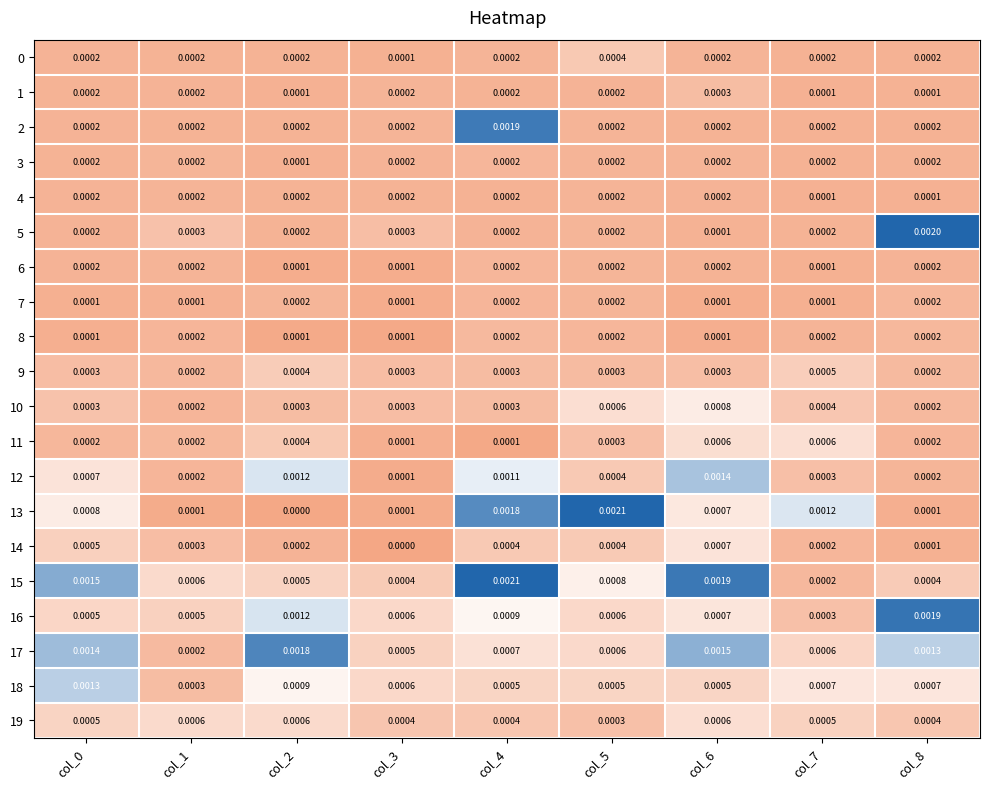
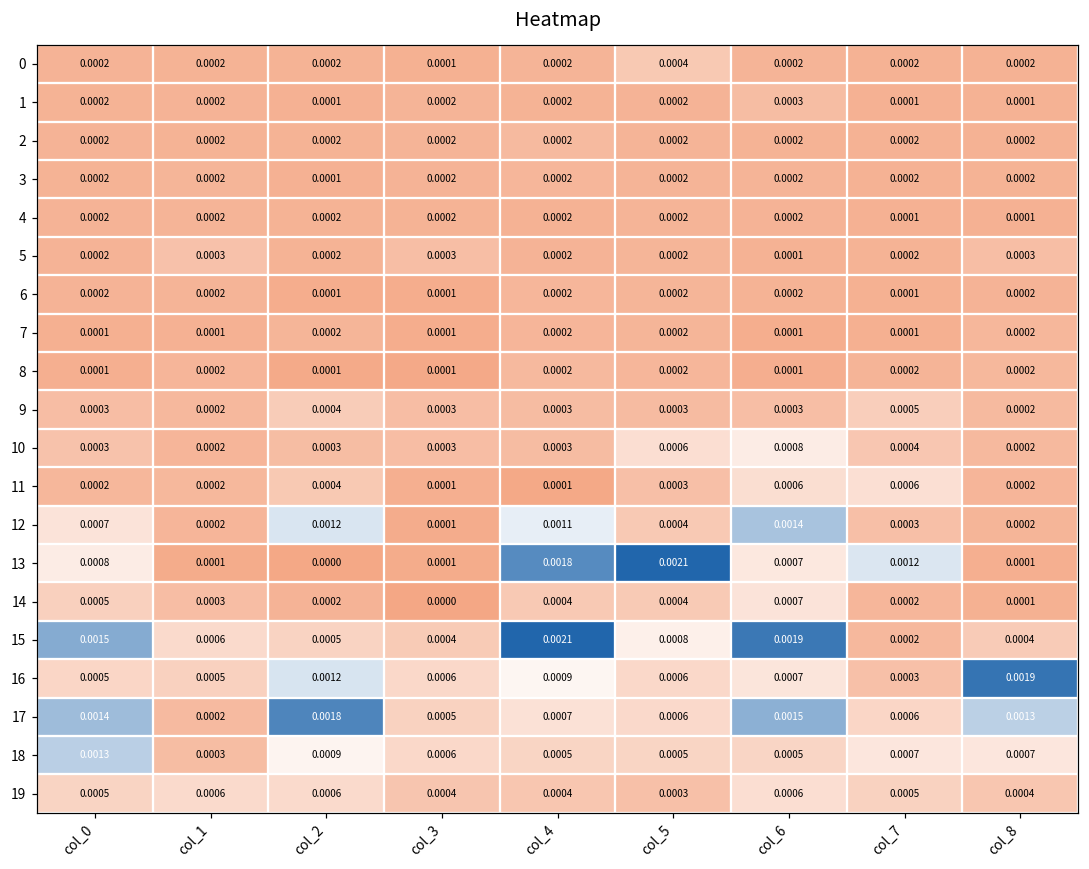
  {
    "0": {
      "col_0": 0.0002,
      "col_1": 0.0002,
      "col_2": 0.0002,
      "col_3": 0.0001,
      "col_4": 0.0002,
      "col_5": 0.0004,
      "col_6": 0.0002,
      "col_7": 0.0002,
      "col_8": 0.0002
    },
    "1": {
      "col_0": 0.0002,
      "col_1": 0.0002,
      "col_2": 0.0001,
      "col_3": 0.0002,
      "col_4": 0.0002,
      "col_5": 0.0002,
      "col_6": 0.0003,
      "col_7": 0.0001,
      "col_8": 0.0001
    },
    "2": {
      "col_0": 0.0002,
      "col_1": 0.0002,
      "col_2": 0.0002,
      "col_3": 0.0002,
-     "col_4": 0.0019,
+     "col_4": 0.0002,
      "col_5": 0.0002,
      "col_6": 0.0002,
      "col_7": 0.0002,
      "col_8": 0.0002
    },
    "3": {
      "col_0": 0.0002,
      "col_1": 0.0002,
      "col_2": 0.0001,
      "col_3": 0.0002,
      "col_4": 0.0002,
      "col_5": 0.0002,
      "col_6": 0.0002,
      "col_7": 0.0002,
      "col_8": 0.0002
    },
    "4": {
      "col_0": 0.0002,
      "col_1": 0.0002,
      "col_2": 0.0002,
      "col_3": 0.0002,
      "col_4": 0.0002,
      "col_5": 0.0002,
      "col_6": 0.0002,
      "col_7": 0.0001,
      "col_8": 0.0001
    },
    "5": {
      "col_0": 0.0002,
      "col_1": 0.0003,
      "col_2": 0.0002,
      "col_3": 0.0003,
      "col_4": 0.0002,
      "col_5": 0.0002,
      "col_6": 0.0001,
      "col_7": 0.0002,
-     "col_8": 0.0020
+     "col_8": 0.0003
    },
    "6": {
      "col_0": 0.0002,
      "col_1": 0.0002,
      "col_2": 0.0001,
      "col_3": 0.0001,
      "col_4": 0.0002,
      "col_5": 0.0002,
      "col_6": 0.0002,
      "col_7": 0.0001,
      "col_8": 0.0002
    },
    "7": {
      "col_0": 0.0001,
      "col_1": 0.0001,
      "col_2": 0.0002,
      "col_3": 0.0001,
      "col_4": 0.0002,
      "col_5": 0.0002,
      "col_6": 0.0001,
      "col_7": 0.0001,
      "col_8": 0.0002
    },
    "8": {
      "col_0": 0.0001,
      "col_1": 0.0002,
      "col_2": 0.0001,
      "col_3": 0.0001,
      "col_4": 0.0002,
      "col_5": 0.0002,
      "col_6": 0.0001,
      "col_7": 0.0002,
      "col_8": 0.0002
    },
    "9": {
      "col_0": 0.0003,
      "col_1": 0.0002,
      "col_2": 0.0004,
      "col_3": 0.0003,
      "col_4": 0.0003,
      "col_5": 0.0003,
      "col_6": 0.0003,
      "col_7": 0.0005,
      "col_8": 0.0002
    },
    "10": {
      "col_0": 0.0003,
      "col_1": 0.0002,
      "col_2": 0.0003,
      "col_3": 0.0003,
      "col_4": 0.0003,
      "col_5": 0.0006,
      "col_6": 0.0008,
      "col_7": 0.0004,
      "col_8": 0.0002
    },
    "11": {
      "col_0": 0.0002,
      "col_1": 0.0002,
      "col_2": 0.0004,
      "col_3": 0.0001,
      "col_4": 0.0001,
      "col_5": 0.0003,
      "col_6": 0.0006,
      "col_7": 0.0006,
      "col_8": 0.0002
    },
    "12": {
      "col_0": 0.0007,
      "col_1": 0.0002,
      "col_2": 0.0012,
      "col_3": 0.0001,
      "col_4": 0.0011,
      "col_5": 0.0004,
      "col_6": 0.0014,
      "col_7": 0.0003,
      "col_8": 0.0002
    },
    "13": {
      "col_0": 0.0008,
      "col_1": 0.0001,
      "col_2": 0.0000,
      "col_3": 0.0001,
      "col_4": 0.0018,
      "col_5": 0.0021,
      "col_6": 0.0007,
      "col_7": 0.0012,
      "col_8": 0.0001
    },
    "14": {
      "col_0": 0.0005,
      "col_1": 0.0003,
      "col_2": 0.0002,
      "col_3": 0.0000,
      "col_4": 0.0004,
      "col_5": 0.0004,
      "col_6": 0.0007,
      "col_7": 0.0002,
      "col_8": 0.0001
    },
    "15": {
      "col_0": 0.0015,
      "col_1": 0.0006,
      "col_2": 0.0005,
      "col_3": 0.0004,
      "col_4": 0.0021,
      "col_5": 0.0008,
      "col_6": 0.0019,
      "col_7": 0.0002,
      "col_8": 0.0004
    },
    "16": {
      "col_0": 0.0005,
      "col_1": 0.0005,
      "col_2": 0.0012,
      "col_3": 0.0006,
      "col_4": 0.0009,
      "col_5": 0.0006,
      "col_6": 0.0007,
      "col_7": 0.0003,
      "col_8": 0.0019
    },
    "17": {
      "col_0": 0.0014,
      "col_1": 0.0002,
      "col_2": 0.0018,
      "col_3": 0.0005,
      "col_4": 0.0007,
      "col_5": 0.0006,
      "col_6": 0.0015,
      "col_7": 0.0006,
      "col_8": 0.0013
    },
    "18": {
      "col_0": 0.0013,
      "col_1": 0.0003,
      "col_2": 0.0009,
      "col_3": 0.0006,
      "col_4": 0.0005,
      "col_5": 0.0005,
      "col_6": 0.0005,
      "col_7": 0.0007,
      "col_8": 0.0007
    },
    "19": {
      "col_0": 0.0005,
      "col_1": 0.0006,
      "col_2": 0.0006,
      "col_3": 0.0004,
      "col_4": 0.0004,
      "col_5": 0.0003,
      "col_6": 0.0006,
      "col_7": 0.0005,
      "col_8": 0.0004
    }
  }
